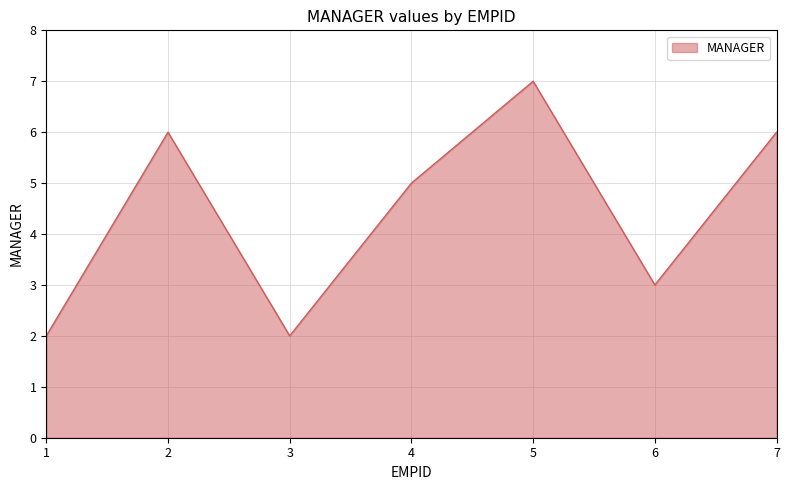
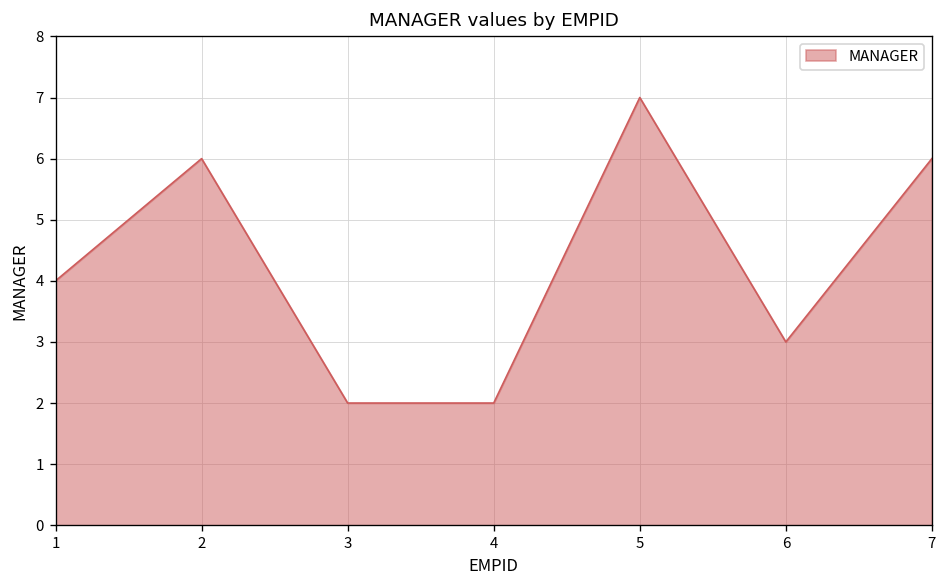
  {
-   "1": 2,
+   "1": 4,
    "2": 6,
    "3": 2,
-   "4": 5,
+   "4": 2,
    "5": 7,
    "6": 3,
    "7": 6
  }
